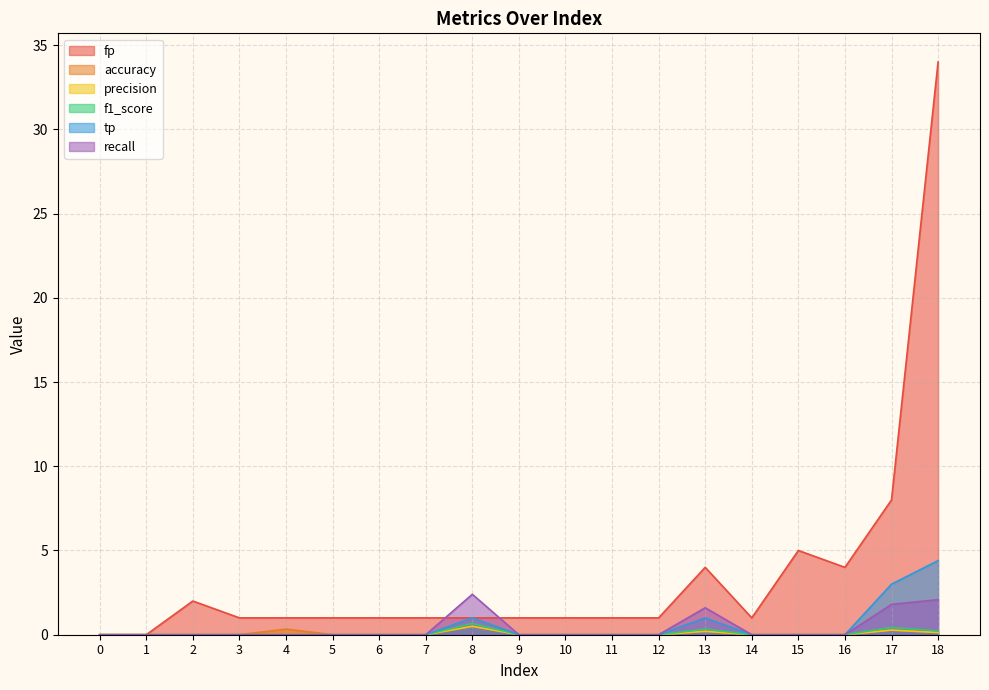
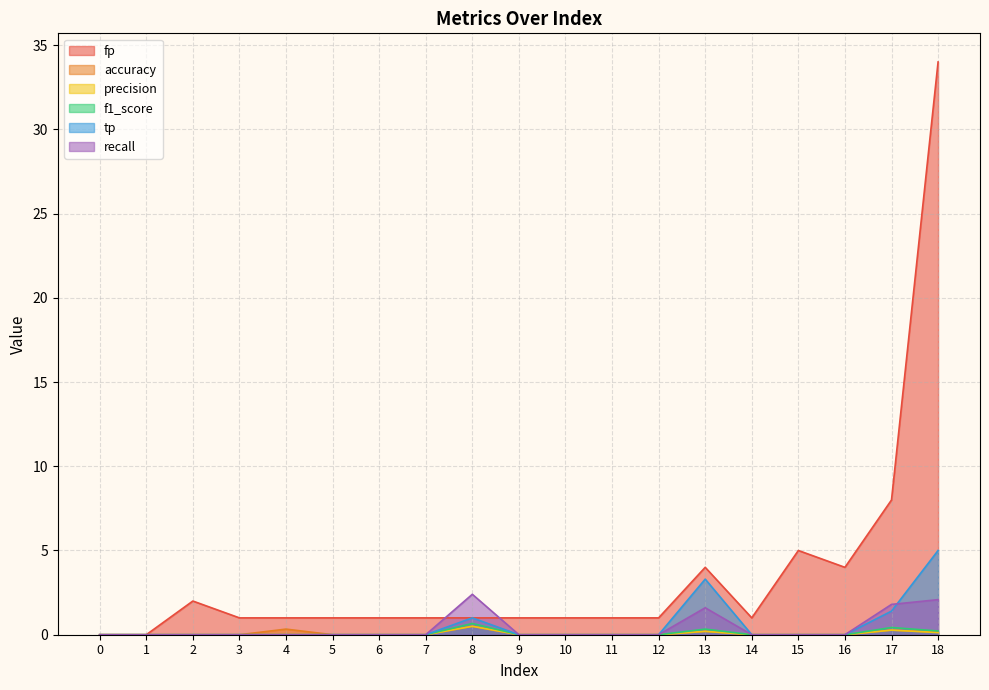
  {
    "f1_score": {
      "8": 0.7,
      "17": 0.4
    },
    "tp": {
-     "13": 1.0,
-     "17": 3.0,
-     "18": 4.4
+     "13": 3.3,
+     "17": 1.4,
+     "18": 5.0
    },
    "recall": {
      "8": 2.4,
      "13": 1.6,
      "17": 1.8,
      "18": 2.1
    }
  }
